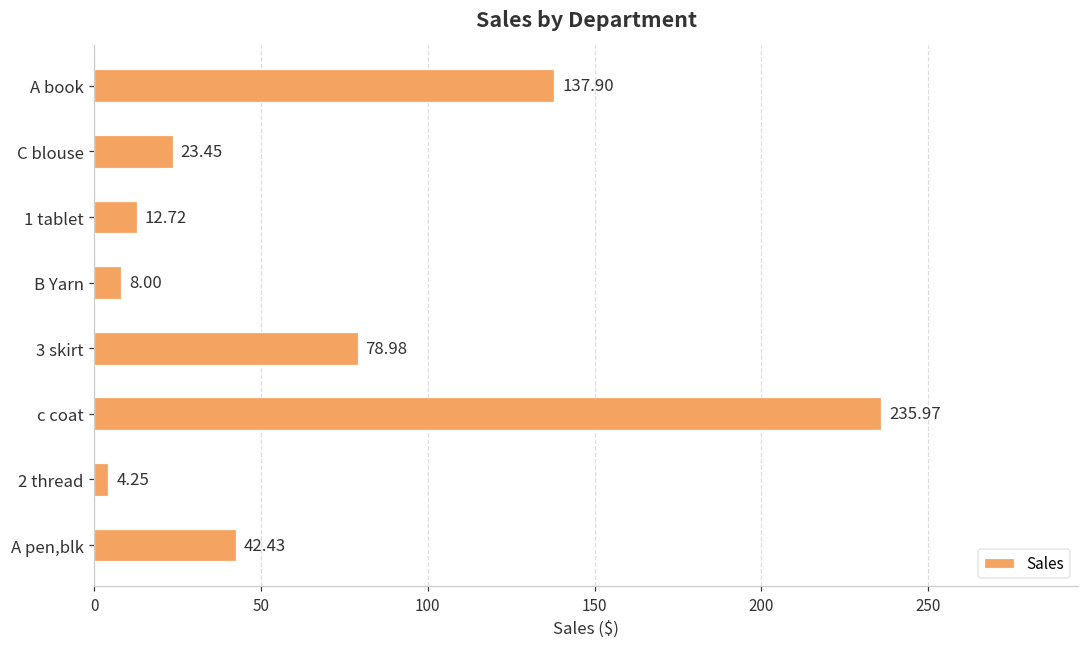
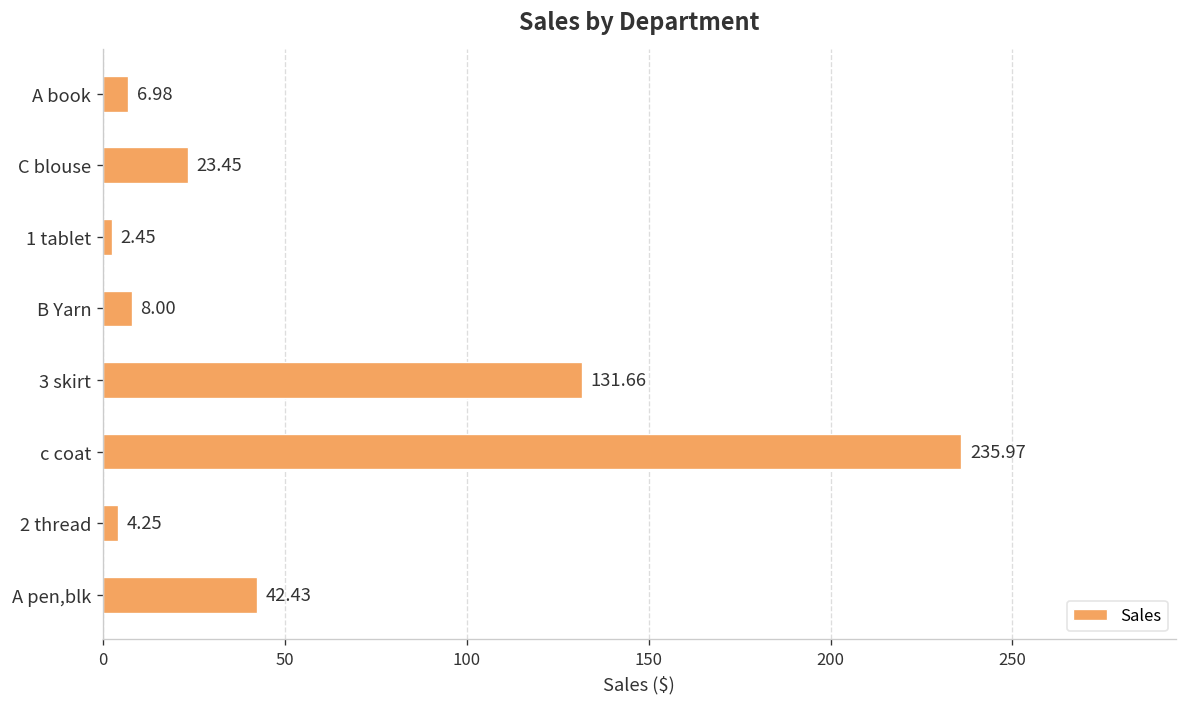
  {
-   "A book": 137.90,
+   "A book": 6.98,
    "C blouse": 23.45,
-   "1 tablet": 12.72,
+   "1 tablet": 2.45,
    "B Yarn": 8.00,
-   "3 skirt": 78.98,
+   "3 skirt": 131.66,
    "c coat": 235.97,
    "2 thread": 4.25,
    "A pen,blk": 42.43
  }
